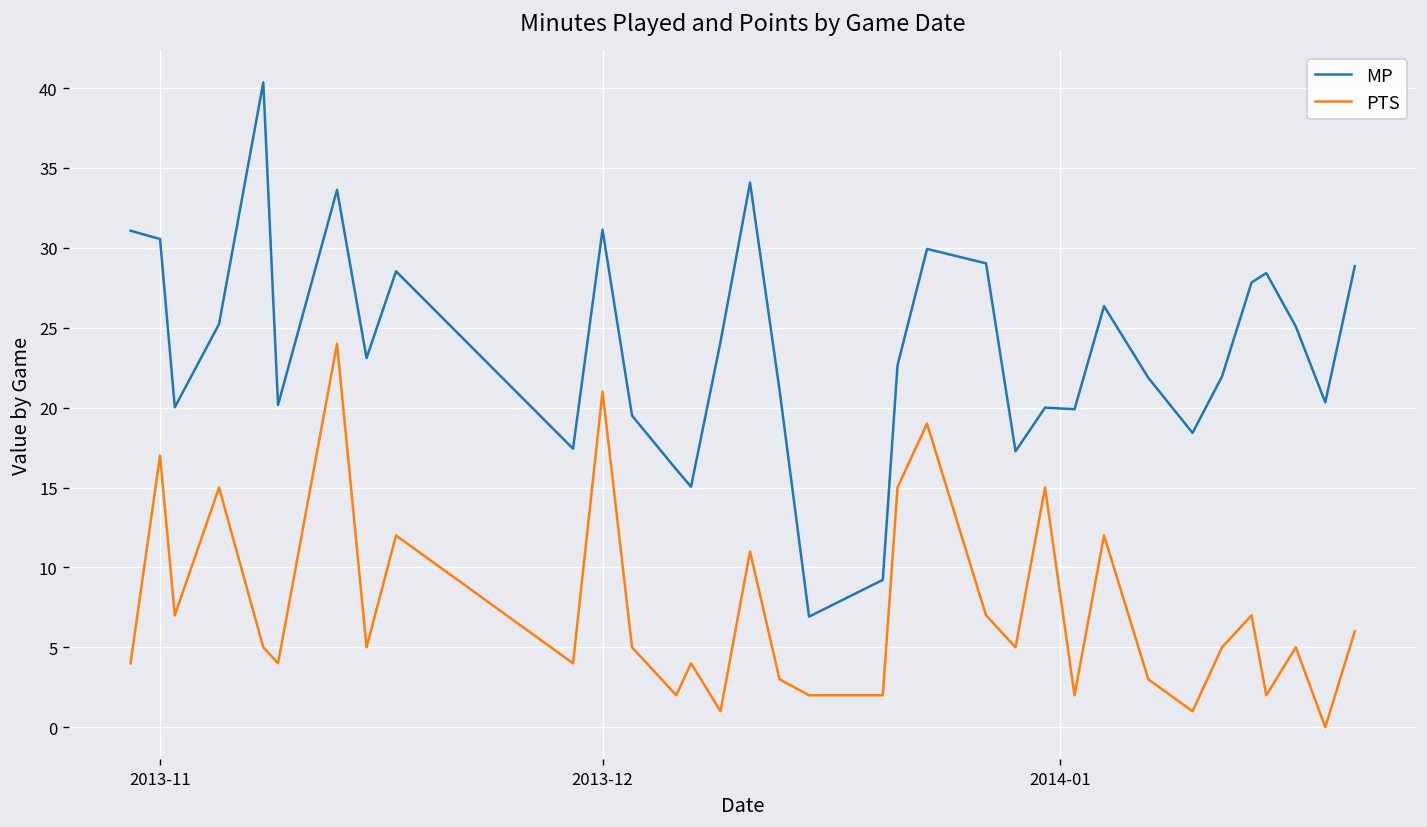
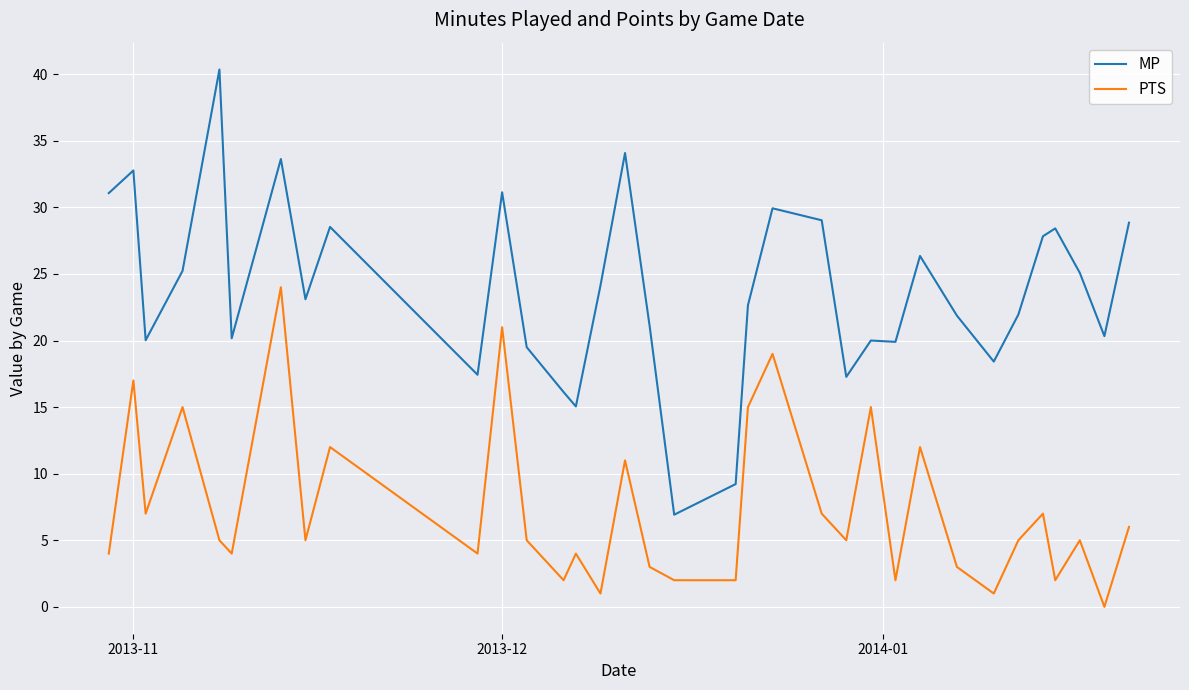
  {
    "MP": {
-     "2013-11": 30.6,
+     "2013-11": 32.8,
      "2013-12": 31.1
    },
    "PTS": {
      "2013-11": 17.0,
      "2013-12": 21.0
    }
  }
